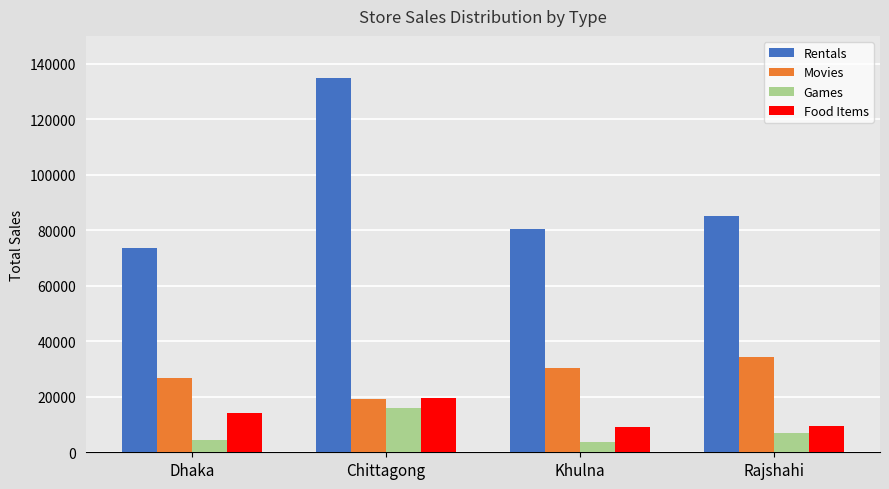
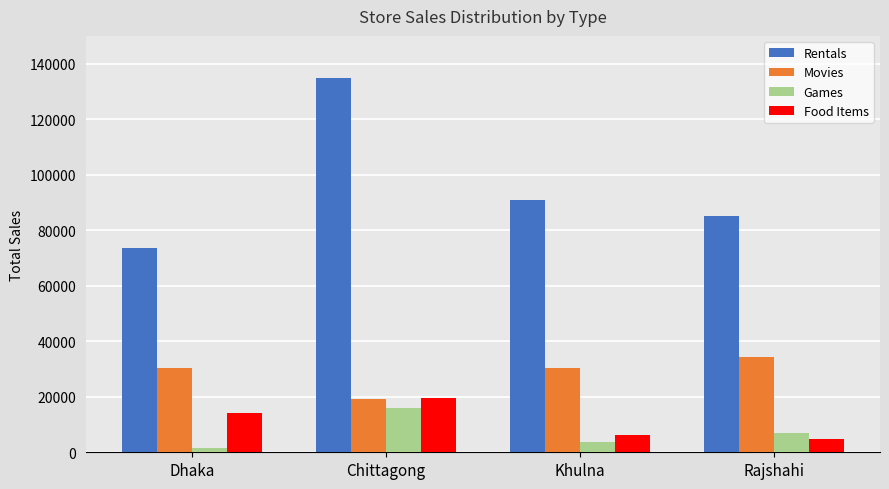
  {
    "Rentals": {
      "Dhaka": 74000,
      "Chittagong": 135000,
-     "Khulna": 81000,
+     "Khulna": 91000,
      "Rajshahi": 85000
    },
    "Movies": {
-     "Dhaka": 27000,
+     "Dhaka": 31000,
      "Chittagong": 19000,
      "Khulna": 30000,
      "Rajshahi": 34000
    },
    "Games": {
-     "Dhaka": 5000,
+     "Dhaka": 1000,
      "Chittagong": 16000,
      "Khulna": 4000,
      "Rajshahi": 7000
    },
    "Food Items": {
      "Dhaka": 14000,
      "Chittagong": 19000,
-     "Khulna": 9000,
-     "Rajshahi": 10000
+     "Khulna": 6000,
+     "Rajshahi": 5000
    }
  }
